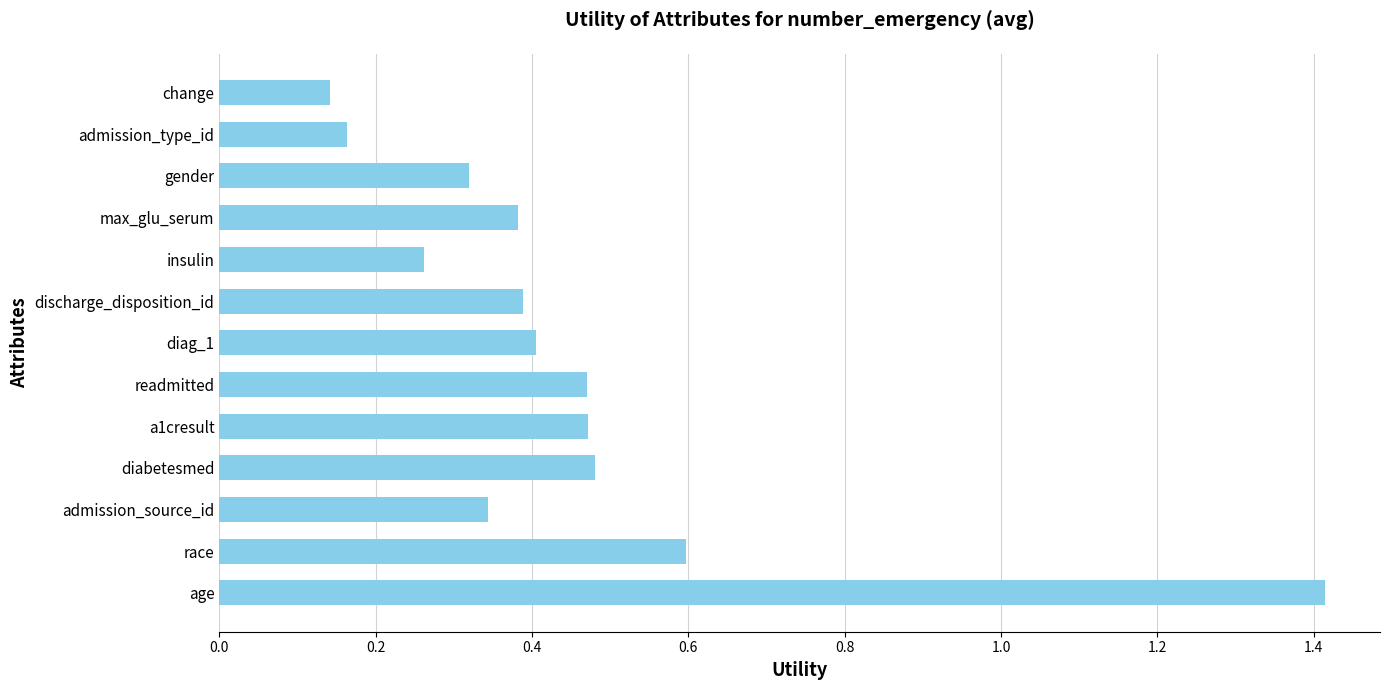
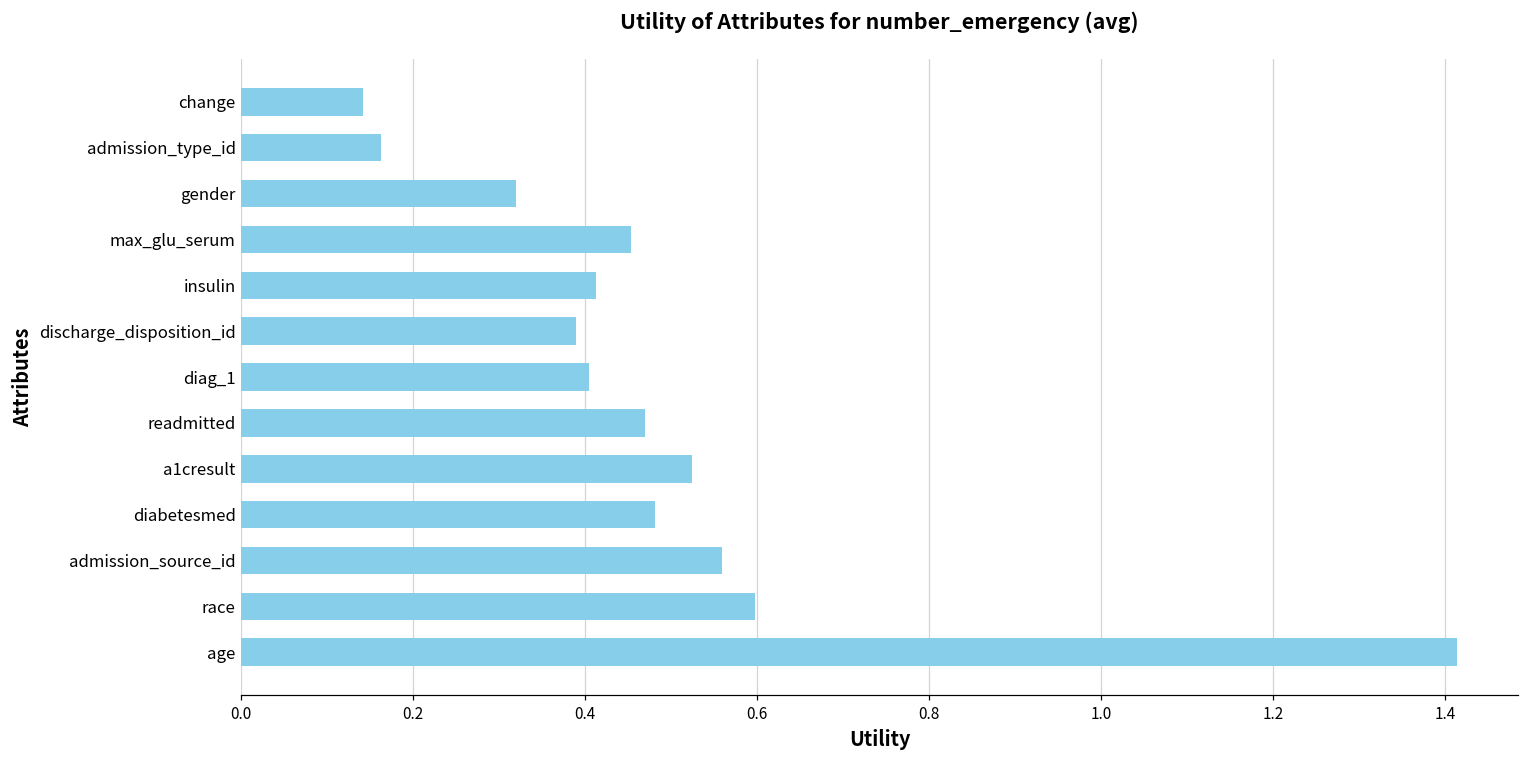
  {
    "change": 0.14,
    "admission_type_id": 0.16,
    "gender": 0.32,
-   "max_glu_serum": 0.38,
-   "insulin": 0.26,
+   "max_glu_serum": 0.45,
+   "insulin": 0.41,
    "discharge_disposition_id": 0.39,
    "diag_1": 0.40,
    "readmitted": 0.47,
-   "a1cresult": 0.47,
+   "a1cresult": 0.52,
    "diabetesmed": 0.48,
-   "admission_source_id": 0.34,
+   "admission_source_id": 0.56,
    "race": 0.60,
    "age": 1.41
  }
